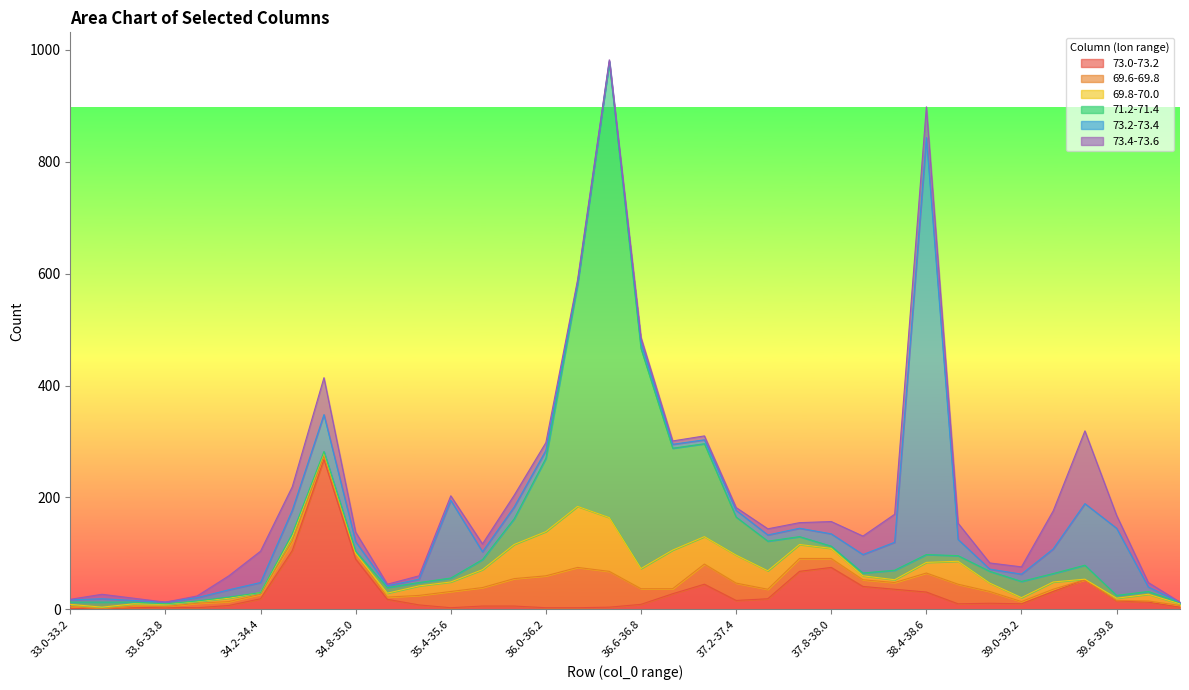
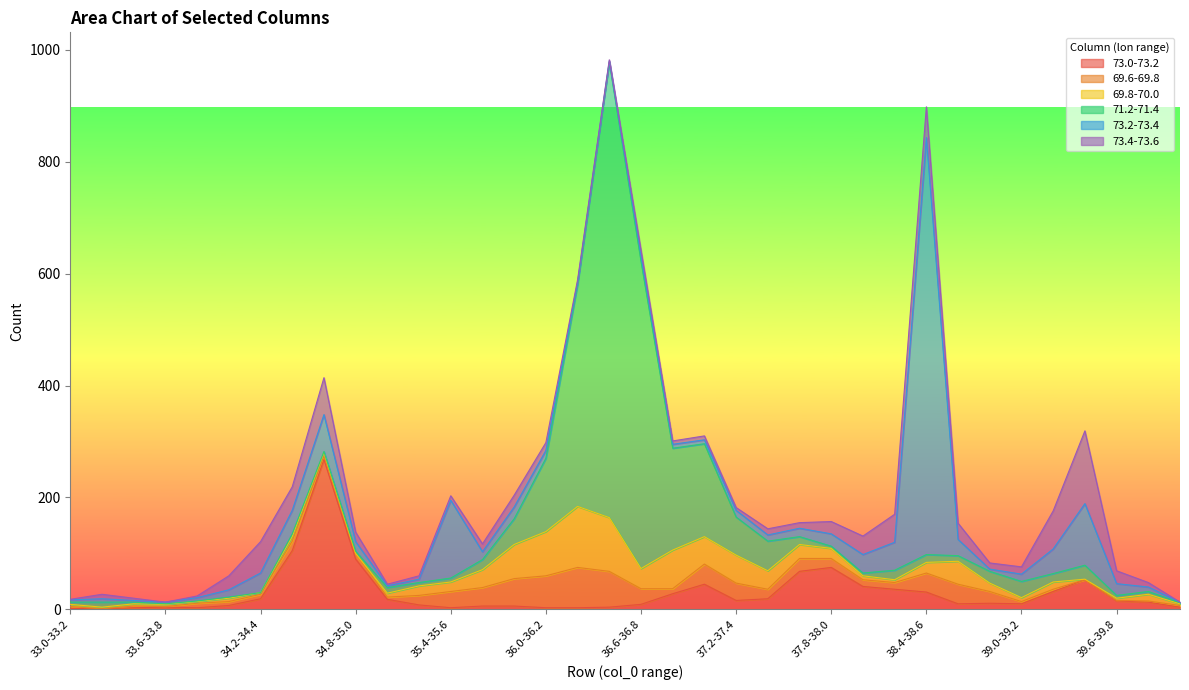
  {
    "69.8-70.0": {
      "35.4-35.6": 20,
      "36.0-36.2": 80,
      "36.6-36.8": 40,
      "37.2-37.4": 50,
      "38.4-38.6": 20,
      "39.0-39.2": 10
    },
    "71.2-71.4": {
      "35.4-35.6": 10,
      "36.0-36.2": 130,
-     "36.6-36.8": 390,
+     "36.6-36.8": 550,
      "37.2-37.4": 70,
      "38.4-38.6": 10,
      "39.0-39.2": 30,
      "39.6-39.8": 10
    },
    "73.2-73.4": {
-     "34.2-34.4": 20,
+     "34.2-34.4": 40,
      "34.8-35.0": 20,
      "35.4-35.6": 140,
      "36.0-36.2": 10,
      "36.6-36.8": 10,
      "37.2-37.4": 10,
      "37.8-38.0": 20,
      "38.4-38.6": 750,
      "39.0-39.2": 10,
-     "39.6-39.8": 120
+     "39.6-39.8": 20
    },
    "73.4-73.6": {
      "34.2-34.4": 60,
      "34.8-35.0": 20,
      "35.4-35.6": 10,
      "36.0-36.2": 10,
      "36.6-36.8": 10,
      "37.2-37.4": 10,
      "37.8-38.0": 20,
      "38.4-38.6": 60,
      "39.0-39.2": 10,
      "39.6-39.8": 20
    }
  }
